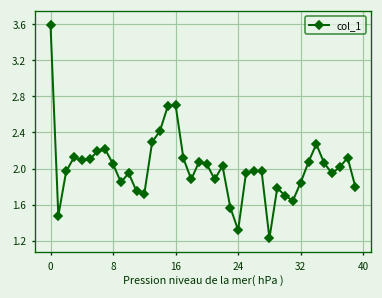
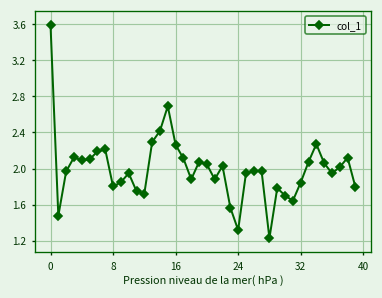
  {
    "0": 3.6,
-   "8": 2.1,
-   "16": 2.7,
+   "8": 1.8,
+   "16": 2.3,
    "24": 1.3,
    "32": 1.8
  }
